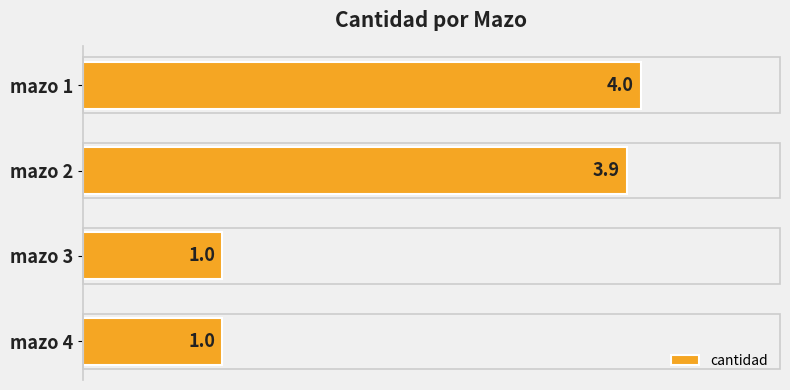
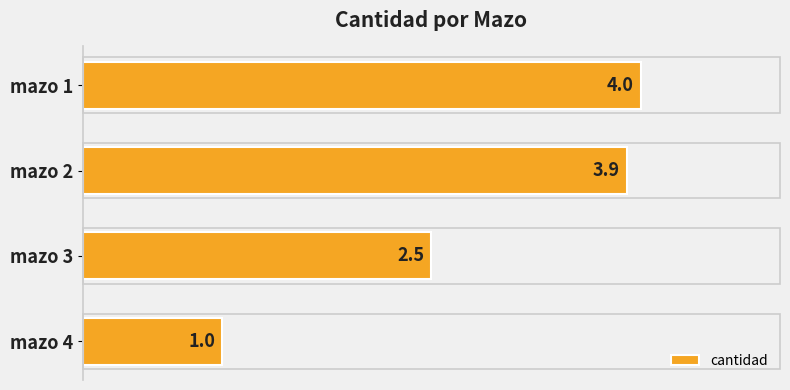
  {
    "mazo 1": 4.0,
    "mazo 2": 3.9,
-   "mazo 3": 1.0,
+   "mazo 3": 2.5,
    "mazo 4": 1.0
  }
